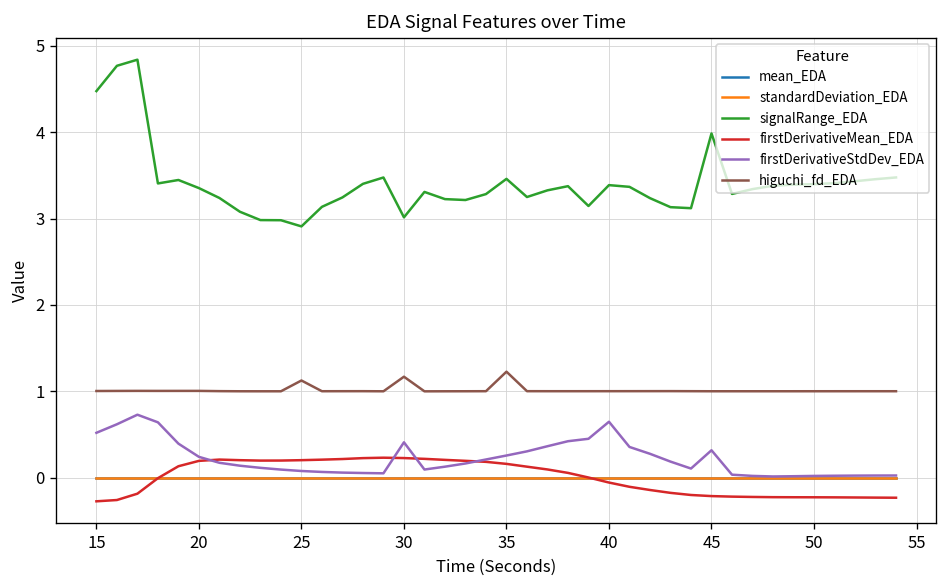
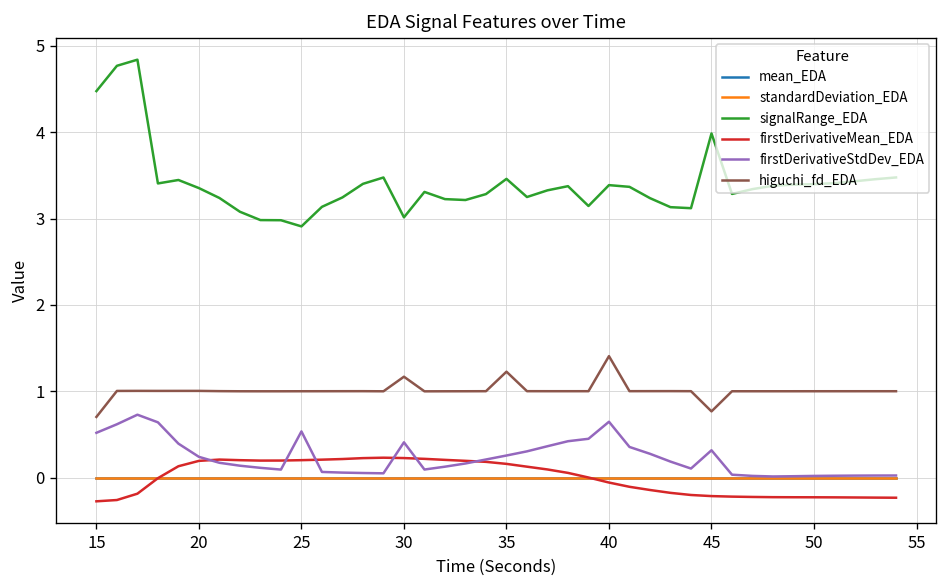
  {
    "standardDeviation_EDA": {
      "15": 0.0,
      "20": 0.0,
      "25": 0.0,
      "30": 0.0,
      "35": 0.0,
      "40": 0.0,
      "45": 0.0
    },
    "signalRange_EDA": {
      "15": 4.5,
      "20": 3.4,
      "25": 2.9,
      "30": 3.0,
      "35": 3.5,
      "40": 3.4,
      "45": 4.0
    },
    "firstDerivativeMean_EDA": {
      "15": -0.3,
      "20": 0.2,
      "25": 0.2,
      "30": 0.2,
      "35": 0.2,
      "40": -0.1,
      "45": -0.2,
      "50": -0.2
    },
    "firstDerivativeStdDev_EDA": {
      "15": 0.5,
      "20": 0.2,
-     "25": 0.1,
+     "25": 0.5,
      "30": 0.4,
      "35": 0.3,
      "40": 0.6,
      "45": 0.3
    },
    "higuchi_fd_EDA": {
-     "15": 1.0,
+     "15": 0.7,
      "20": 1.0,
-     "25": 1.1,
+     "25": 1.0,
      "30": 1.2,
      "35": 1.2,
-     "40": 1.0,
-     "45": 1.0,
+     "40": 1.4,
+     "45": 0.8,
      "50": 1.0
    }
  }
